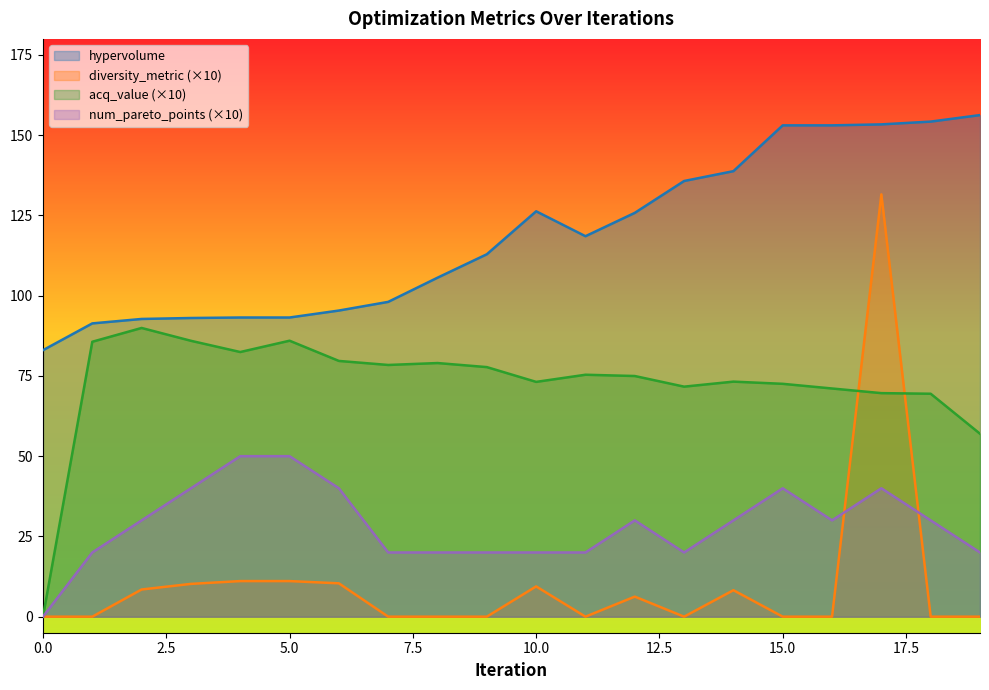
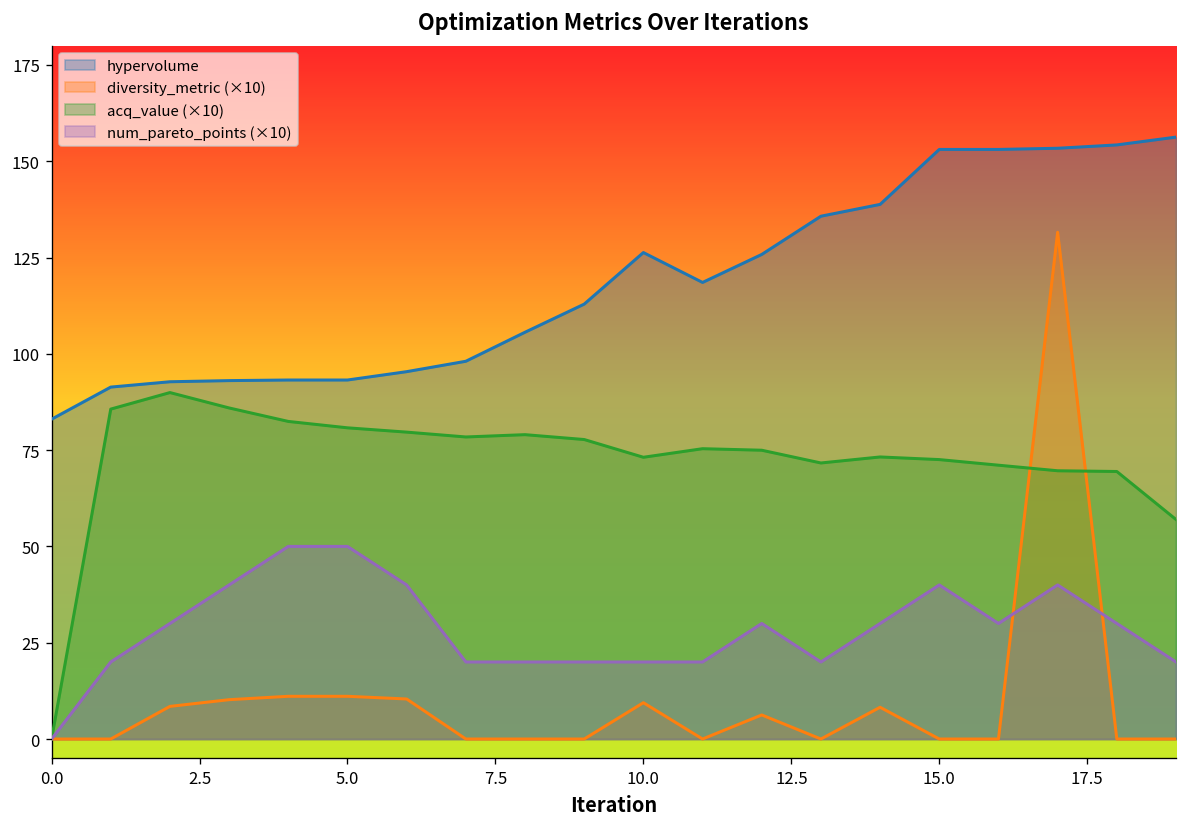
  {
    "hypervolume": {
      "0.0": 83,
      "5.0": 93,
      "10.0": 126,
      "15.0": 153
    },
    "diversity_metric (×10)": {
      "5.0": 11,
      "10.0": 9,
      "15.0": 0
    },
    "acq_value (×10)": {
-     "5.0": 86,
+     "5.0": 81,
      "10.0": 73,
      "15.0": 73
    },
    "num_pareto_points (×10)": {
      "5.0": 50,
      "10.0": 20,
      "15.0": 40
    }
  }
